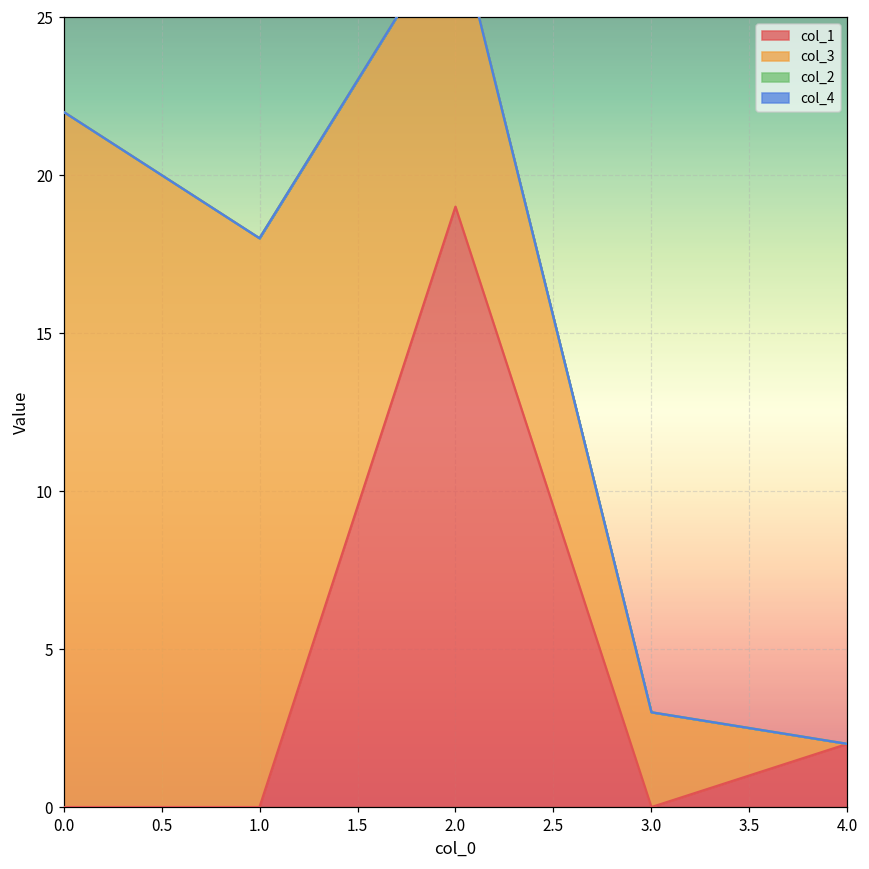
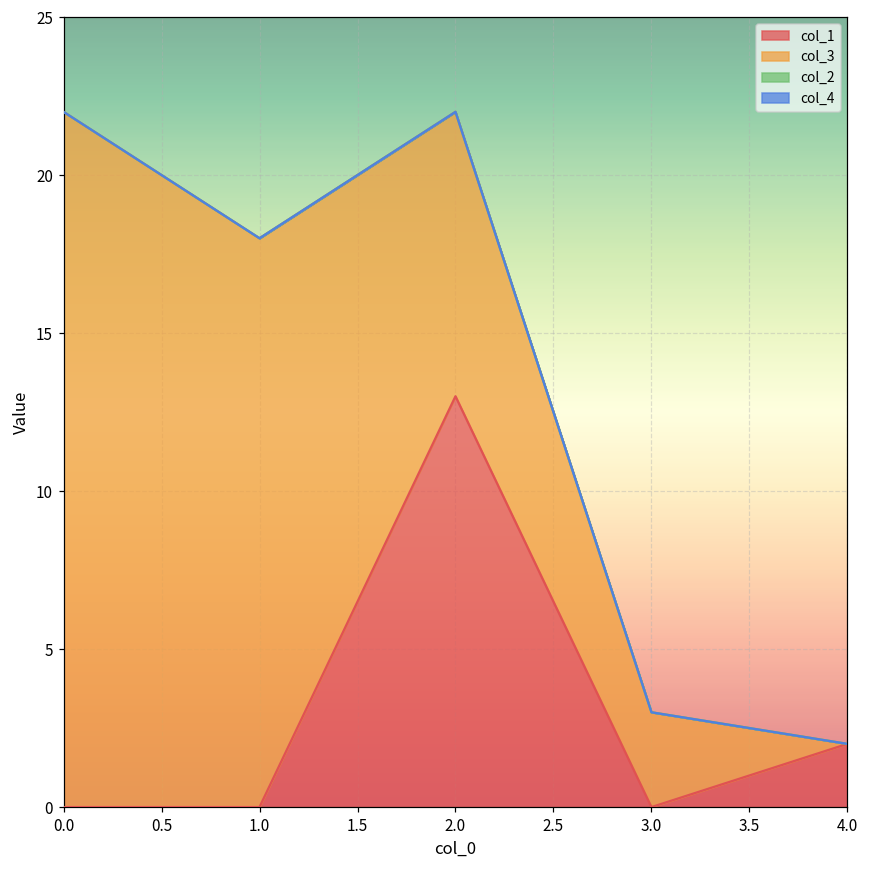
  {
    "col_1": {
      "0.0": 0,
      "1.0": 0,
-     "2.0": 19,
+     "2.0": 13,
      "3.0": 0
    },
    "col_4": {
      "0.0": 22,
      "1.0": 18,
      "3.0": 3
    }
  }
